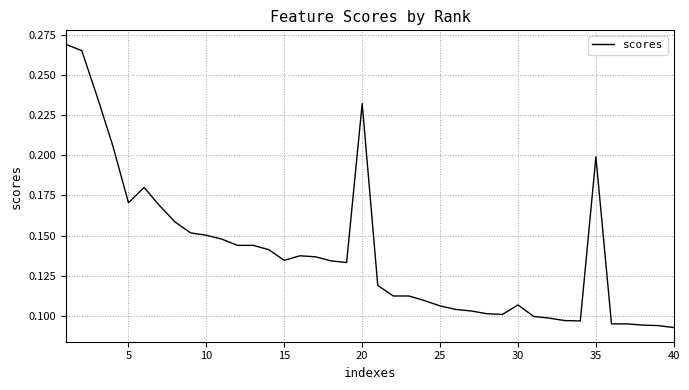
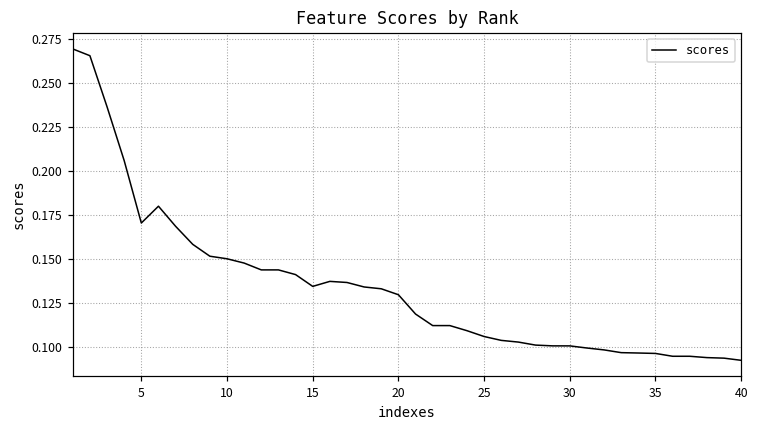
  {
    "5": 0.170,
    "10": 0.150,
    "15": 0.135,
-   "20": 0.232,
+   "20": 0.130,
    "25": 0.106,
-   "30": 0.107,
-   "35": 0.199,
+   "30": 0.101,
+   "35": 0.096,
    "40": 0.093
  }
